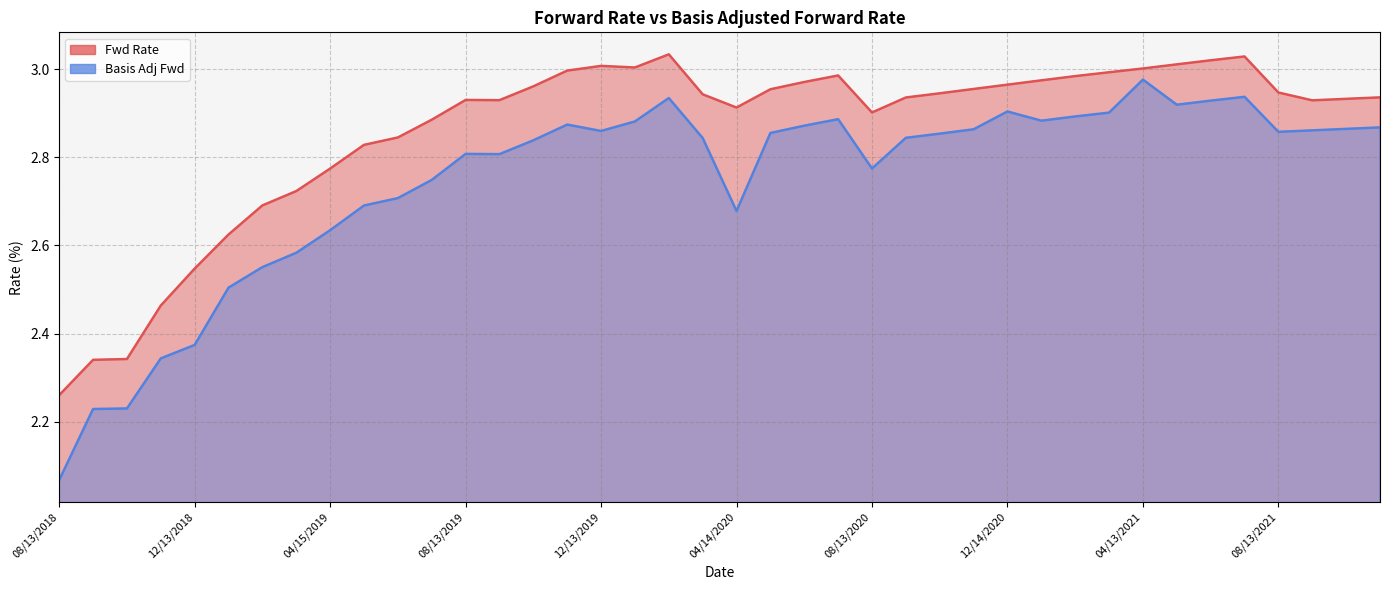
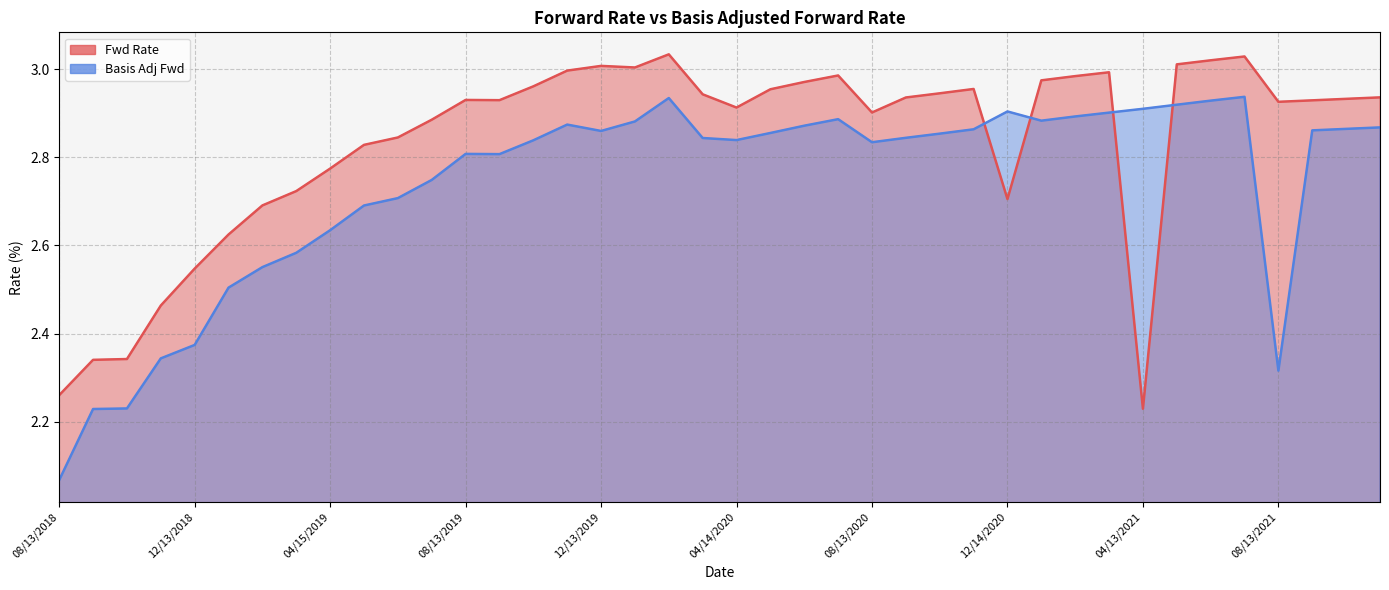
  {
    "Fwd Rate": {
      "08/13/2018": 2.26,
      "12/13/2018": 2.55,
      "04/15/2019": 2.77,
      "08/13/2019": 2.93,
      "12/13/2019": 3.01,
      "04/14/2020": 2.91,
      "08/13/2020": 2.90,
-     "12/14/2020": 2.97,
-     "04/13/2021": 3.00,
-     "08/13/2021": 2.95
+     "12/14/2020": 2.71,
+     "04/13/2021": 2.23,
+     "08/13/2021": 2.93
    },
    "Basis Adj Fwd": {
      "08/13/2018": 2.07,
      "12/13/2018": 2.37,
      "04/15/2019": 2.63,
      "08/13/2019": 2.81,
      "12/13/2019": 2.86,
-     "04/14/2020": 2.68,
-     "08/13/2020": 2.77,
+     "04/14/2020": 2.84,
+     "08/13/2020": 2.83,
      "12/14/2020": 2.90,
-     "04/13/2021": 2.98,
-     "08/13/2021": 2.86
+     "04/13/2021": 2.91,
+     "08/13/2021": 2.32
    }
  }
